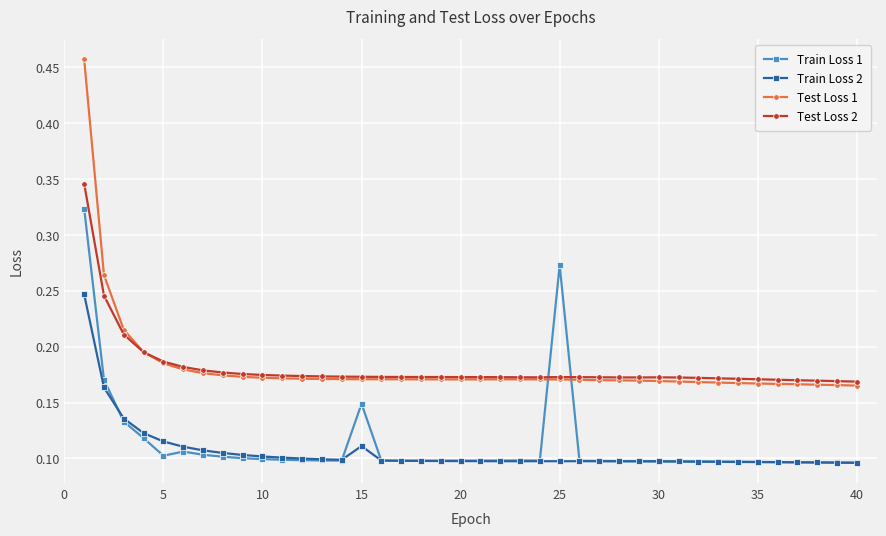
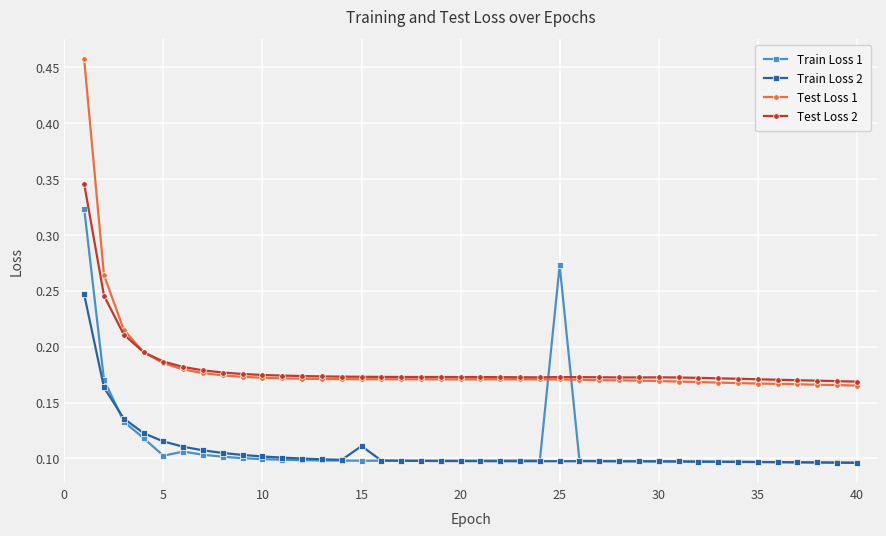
  {
    "Train Loss 1": {
      "5": 0.102,
      "10": 0.099,
-     "15": 0.149,
+     "15": 0.098,
      "25": 0.273
    },
    "Train Loss 2": {
      "5": 0.115,
      "10": 0.102,
      "15": 0.111,
      "25": 0.097
    },
    "Test Loss 1": {
      "10": 0.172,
      "30": 0.169,
      "35": 0.167,
      "40": 0.165
    },
    "Test Loss 2": {
      "10": 0.175,
      "30": 0.173,
      "35": 0.171,
      "40": 0.169
    }
  }
